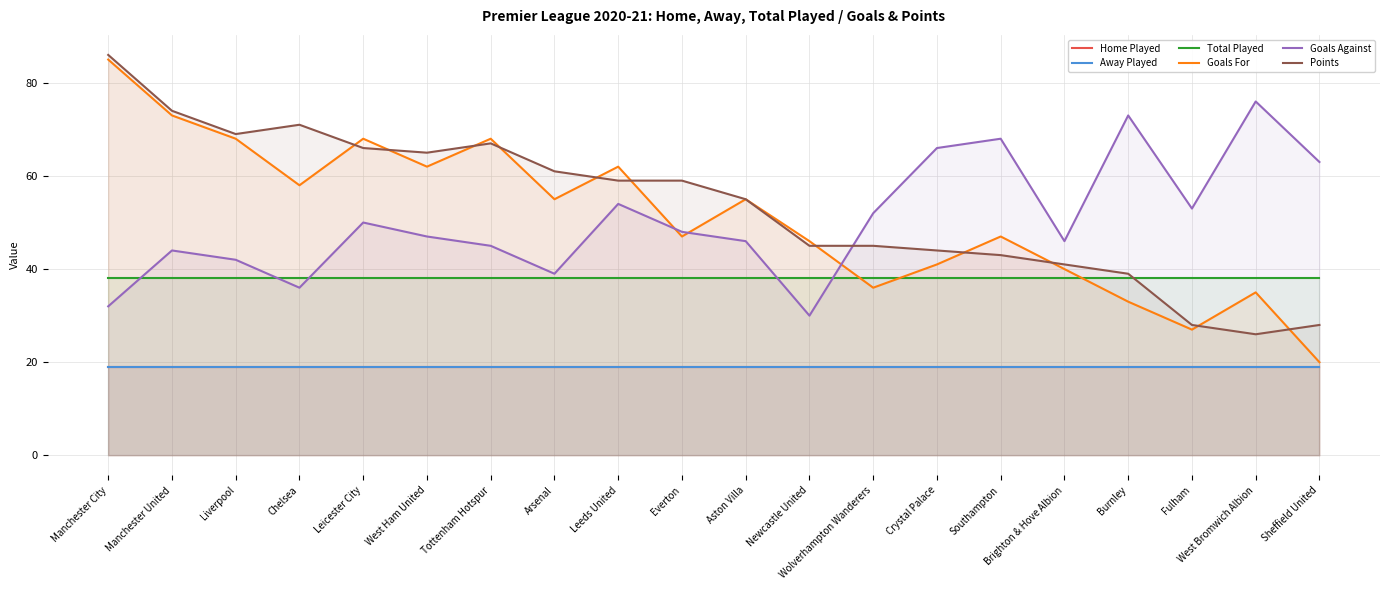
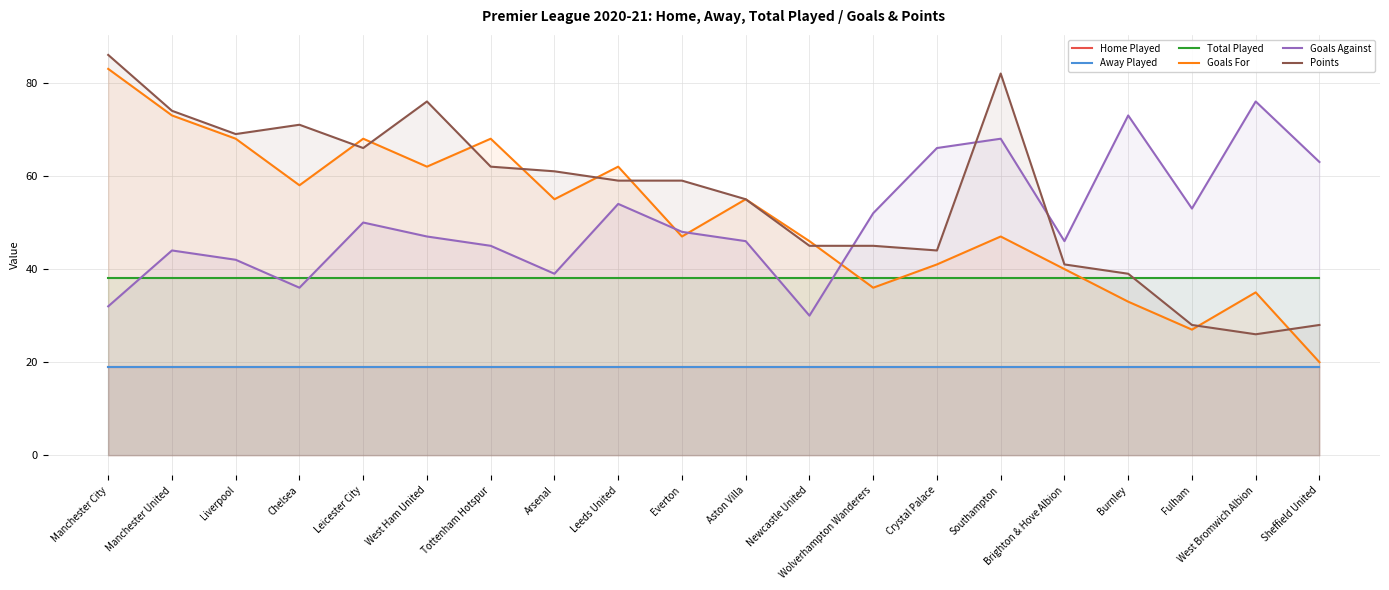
  {
    "Away Played": {
      "Manchester City": 19,
      "Manchester United": 19,
      "Liverpool": 19,
      "Chelsea": 19,
      "Leicester City": 19,
      "West Ham United": 19,
      "Tottenham Hotspur": 19,
      "Arsenal": 19,
      "Leeds United": 19,
      "Everton": 19,
      "Aston Villa": 19,
      "Newcastle United": 19,
      "Wolverhampton Wanderers": 19,
      "Crystal Palace": 19,
      "Southampton": 19,
      "Brighton & Hove Albion": 19,
      "Burnley": 19,
      "Fulham": 19,
      "West Bromwich Albion": 19,
      "Sheffield United": 19
    },
    "Total Played": {
      "Manchester City": 38,
      "Manchester United": 38,
      "Liverpool": 38,
      "Chelsea": 38,
      "Leicester City": 38,
      "West Ham United": 38,
      "Tottenham Hotspur": 38,
      "Arsenal": 38,
      "Leeds United": 38,
      "Everton": 38,
      "Aston Villa": 38,
      "Newcastle United": 38,
      "Wolverhampton Wanderers": 38,
      "Crystal Palace": 38,
      "Southampton": 38,
      "Brighton & Hove Albion": 38,
      "Burnley": 38,
      "Fulham": 38,
      "West Bromwich Albion": 38,
      "Sheffield United": 38
    },
    "Goals For": {
-     "Manchester City": 85,
+     "Manchester City": 83,
      "Manchester United": 73,
      "Liverpool": 68,
      "Chelsea": 58,
      "Leicester City": 68,
      "West Ham United": 62,
      "Tottenham Hotspur": 68,
      "Arsenal": 55,
      "Leeds United": 62,
      "Everton": 47,
      "Newcastle United": 46,
      "Wolverhampton Wanderers": 36,
      "Crystal Palace": 41,
      "Southampton": 47,
      "Brighton & Hove Albion": 40,
      "Burnley": 33,
      "Fulham": 27,
      "West Bromwich Albion": 35,
      "Sheffield United": 20
    },
    "Goals Against": {
      "Manchester City": 32,
      "Manchester United": 44,
      "Liverpool": 42,
      "Chelsea": 36,
      "Leicester City": 50,
      "West Ham United": 47,
      "Tottenham Hotspur": 45,
      "Arsenal": 39,
      "Leeds United": 54,
      "Everton": 48,
      "Aston Villa": 46,
      "Newcastle United": 30,
      "Wolverhampton Wanderers": 52,
      "Crystal Palace": 66,
      "Southampton": 68,
      "Brighton & Hove Albion": 46,
      "Burnley": 73,
      "Fulham": 53,
      "West Bromwich Albion": 76,
      "Sheffield United": 63
    },
    "Points": {
      "Manchester City": 86,
      "Manchester United": 74,
      "Liverpool": 69,
      "Chelsea": 71,
      "Leicester City": 66,
-     "West Ham United": 65,
-     "Tottenham Hotspur": 67,
+     "West Ham United": 76,
+     "Tottenham Hotspur": 62,
      "Arsenal": 61,
      "Leeds United": 59,
      "Everton": 59,
      "Newcastle United": 45,
      "Wolverhampton Wanderers": 45,
      "Crystal Palace": 44,
-     "Southampton": 43,
+     "Southampton": 82,
      "Brighton & Hove Albion": 41,
      "Burnley": 39,
      "Fulham": 28,
      "West Bromwich Albion": 26,
      "Sheffield United": 28
    }
  }
